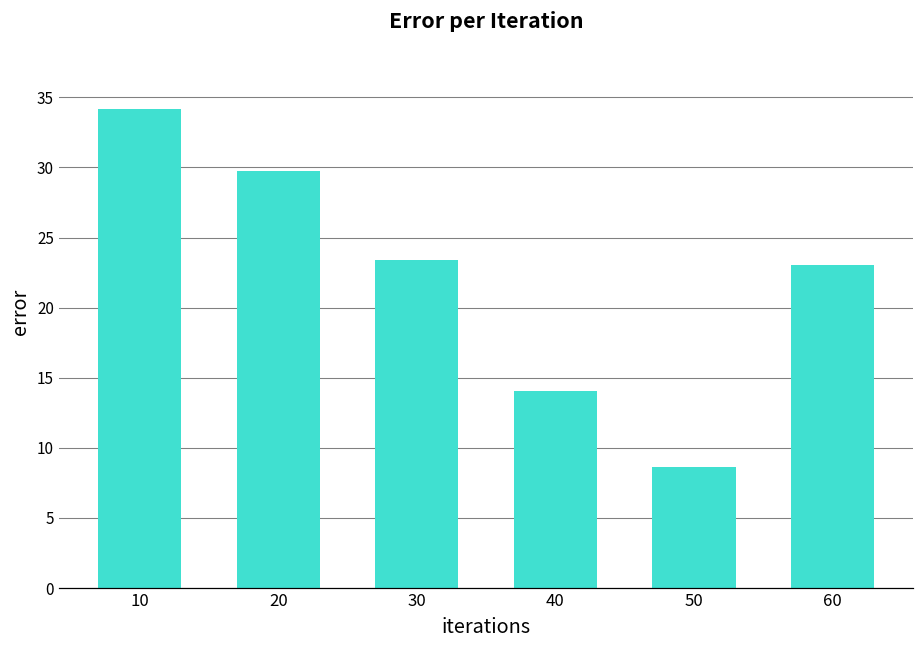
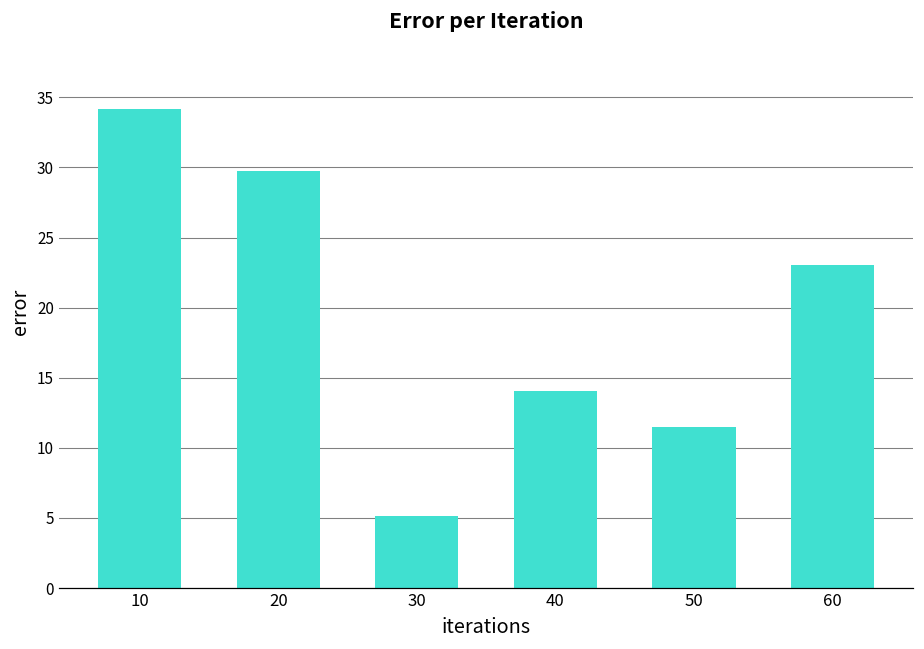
  {
    "10": 34.2,
    "20": 29.7,
-   "30": 23.4,
+   "30": 5.1,
    "40": 14.1,
-   "50": 8.7,
+   "50": 11.5,
    "60": 23.0
  }
